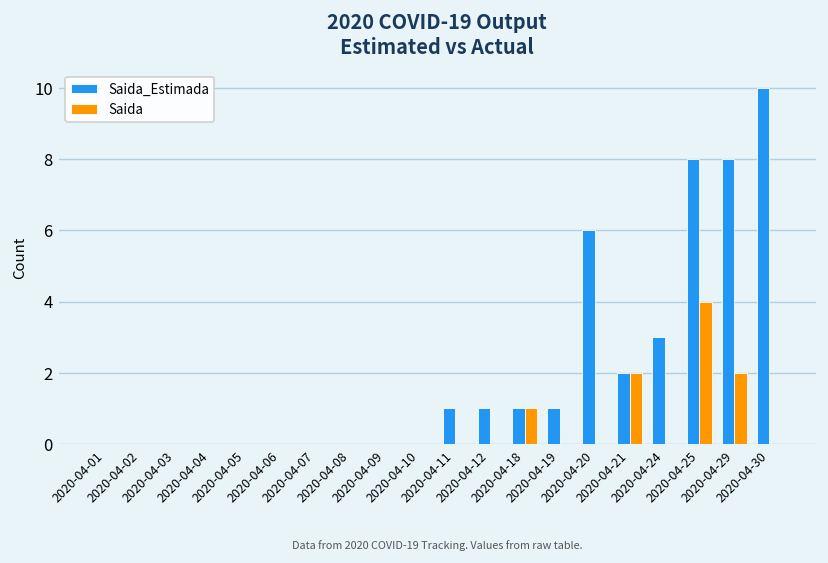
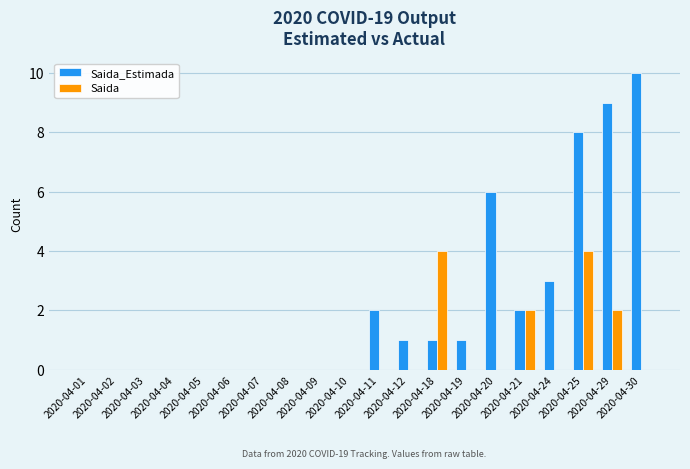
  {
    "Saida_Estimada": {
      "2020-04-01": 0,
      "2020-04-02": 0,
      "2020-04-03": 0,
      "2020-04-04": 0,
      "2020-04-05": 0,
      "2020-04-06": 0,
      "2020-04-07": 0,
      "2020-04-08": 0,
      "2020-04-09": 0,
      "2020-04-10": 0,
-     "2020-04-11": 1,
+     "2020-04-11": 2,
      "2020-04-12": 1,
      "2020-04-18": 1,
      "2020-04-19": 1,
      "2020-04-20": 6,
      "2020-04-21": 2,
      "2020-04-24": 3,
      "2020-04-25": 8,
-     "2020-04-29": 8,
+     "2020-04-29": 9,
      "2020-04-30": 10
    },
    "Saida": {
      "2020-04-01": 0,
      "2020-04-02": 0,
      "2020-04-03": 0,
      "2020-04-04": 0,
      "2020-04-05": 0,
      "2020-04-06": 0,
      "2020-04-07": 0,
      "2020-04-08": 0,
      "2020-04-09": 0,
      "2020-04-10": 0,
      "2020-04-11": 0,
      "2020-04-12": 0,
-     "2020-04-18": 1,
+     "2020-04-18": 4,
      "2020-04-19": 0,
      "2020-04-20": 0,
      "2020-04-21": 2,
      "2020-04-24": 0,
      "2020-04-25": 4,
      "2020-04-29": 2,
      "2020-04-30": 0
    }
  }
